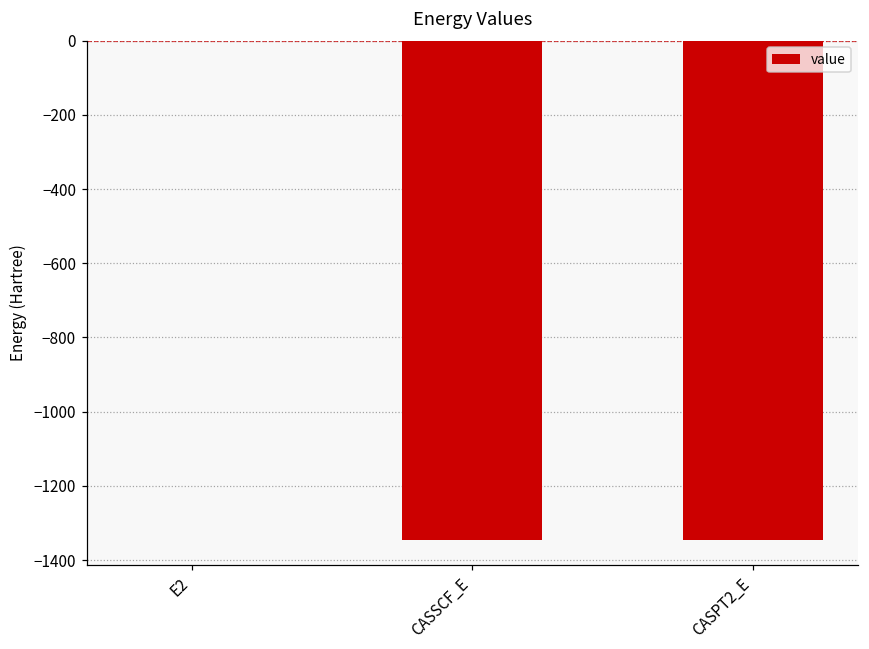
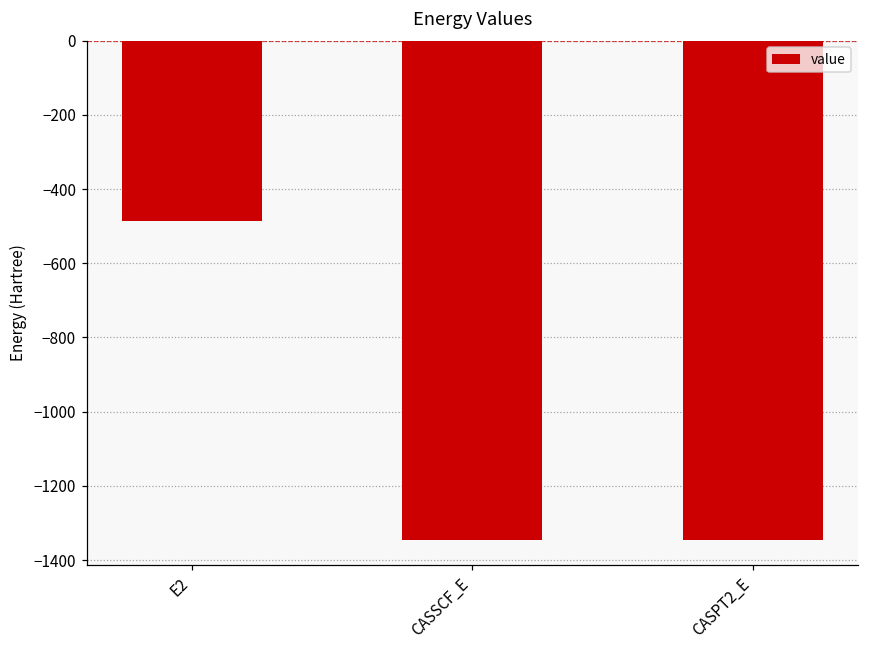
  {
-   "E2": 0,
+   "E2": -490,
    "CASSCF_E": -1350,
    "CASPT2_E": -1350
  }
